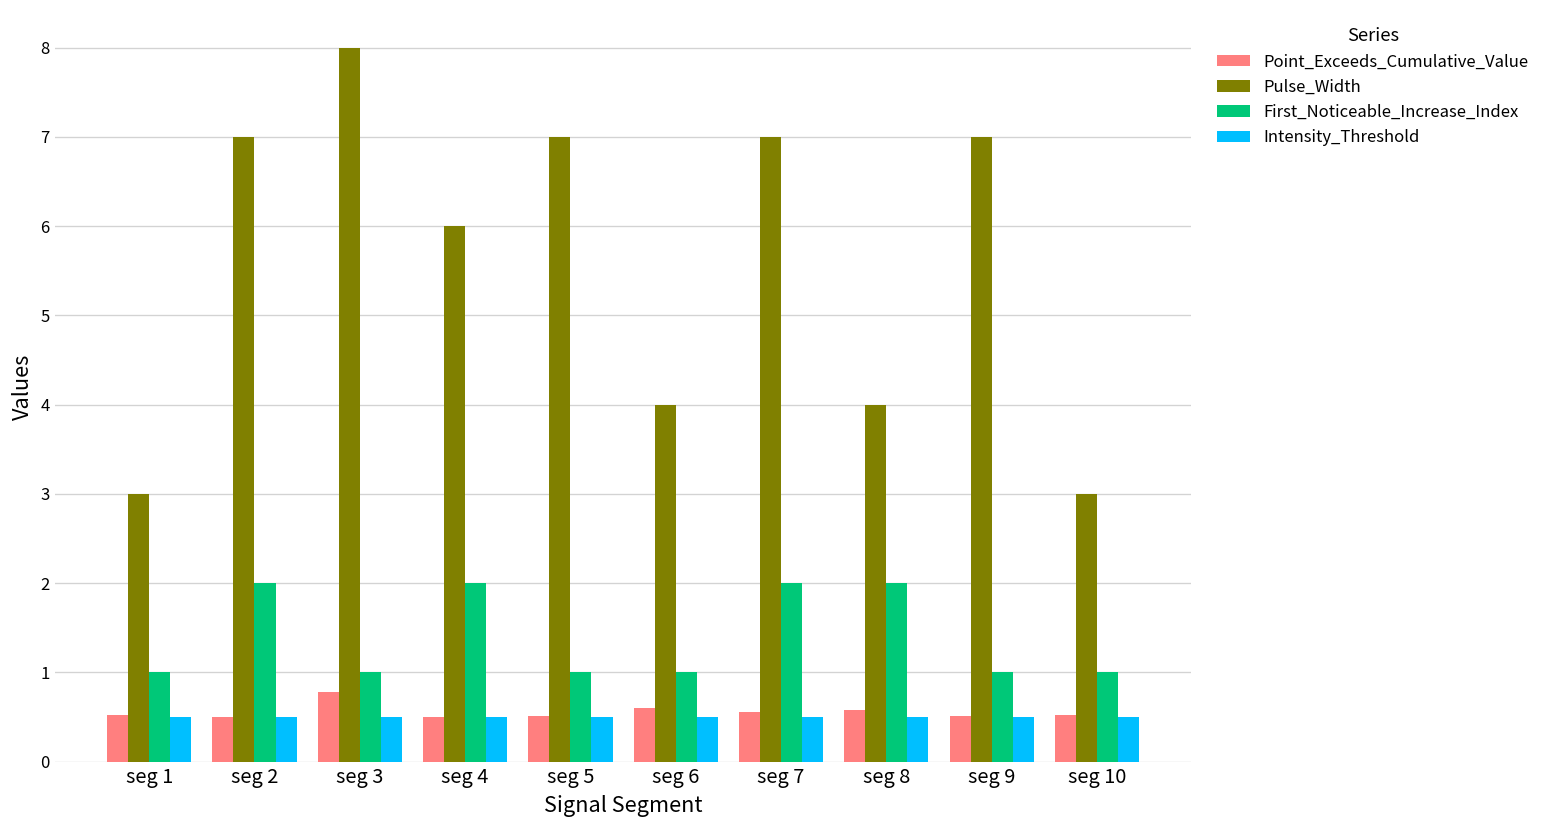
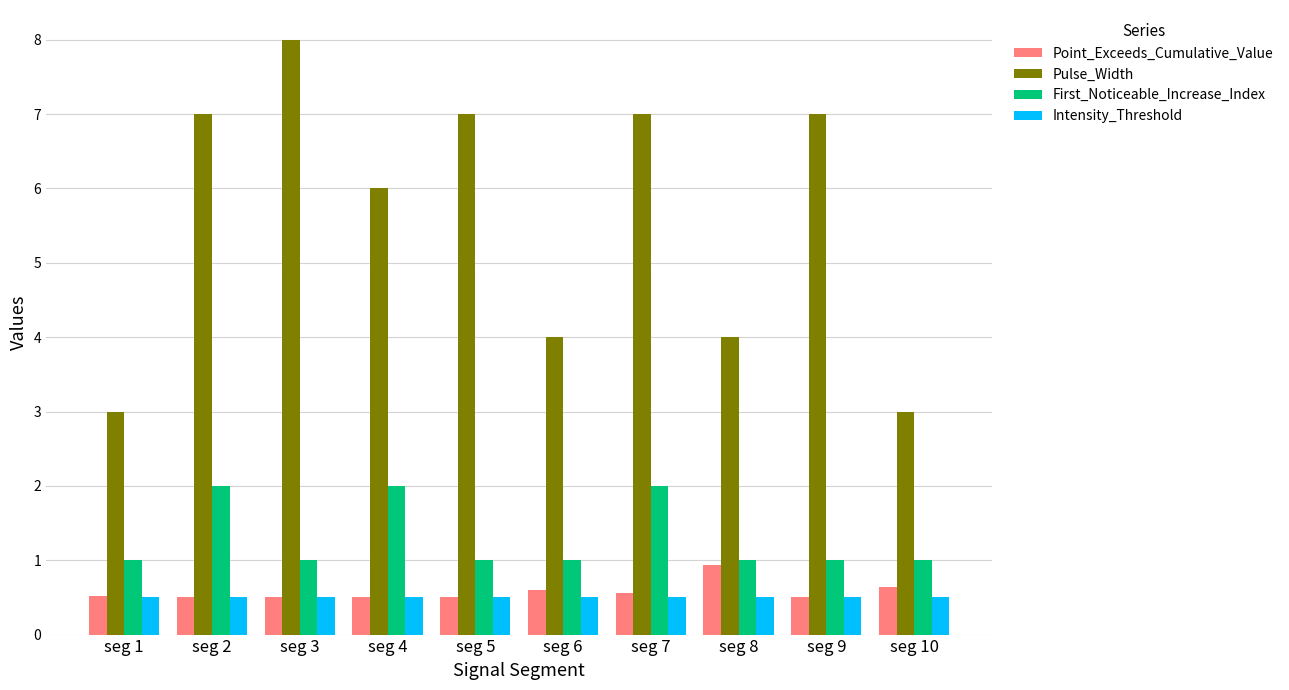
  {
    "Point_Exceeds_Cumulative_Value": {
      "seg 1": 0.5,
      "seg 2": 0.5,
-     "seg 3": 0.8,
+     "seg 3": 0.5,
      "seg 4": 0.5,
      "seg 5": 0.5,
      "seg 6": 0.6,
      "seg 7": 0.6,
-     "seg 8": 0.6,
+     "seg 8": 0.9,
      "seg 9": 0.5,
-     "seg 10": 0.5
+     "seg 10": 0.6
    },
    "Pulse_Width": {
      "seg 1": 3.0,
      "seg 2": 7.0,
      "seg 3": 8.0,
      "seg 4": 6.0,
      "seg 5": 7.0,
      "seg 6": 4.0,
      "seg 7": 7.0,
      "seg 8": 4.0,
      "seg 9": 7.0,
      "seg 10": 3.0
    },
    "First_Noticeable_Increase_Index": {
      "seg 1": 1,
      "seg 2": 2,
      "seg 3": 1,
      "seg 4": 2,
      "seg 5": 1,
      "seg 6": 1,
      "seg 7": 2,
-     "seg 8": 2,
+     "seg 8": 1,
      "seg 9": 1,
      "seg 10": 1
    },
    "Intensity_Threshold": {
      "seg 1": 0.5,
      "seg 2": 0.5,
      "seg 3": 0.5,
      "seg 4": 0.5,
      "seg 5": 0.5,
      "seg 6": 0.5,
      "seg 7": 0.5,
      "seg 8": 0.5,
      "seg 9": 0.5,
      "seg 10": 0.5
    }
  }
